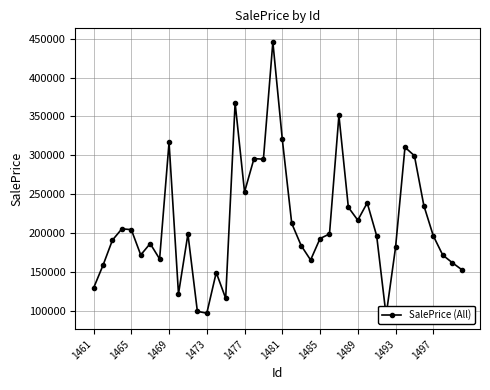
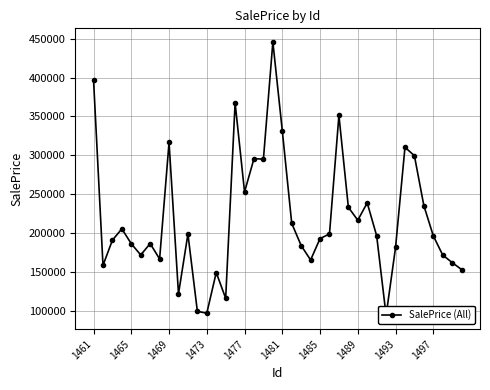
  {
-   "1461": 130000,
-   "1465": 200000,
+   "1461": 400000,
+   "1465": 190000,
    "1469": 320000,
    "1473": 100000,
    "1477": 250000,
-   "1481": 320000,
+   "1481": 330000,
    "1485": 190000,
    "1489": 220000,
    "1493": 180000,
    "1497": 200000
  }
